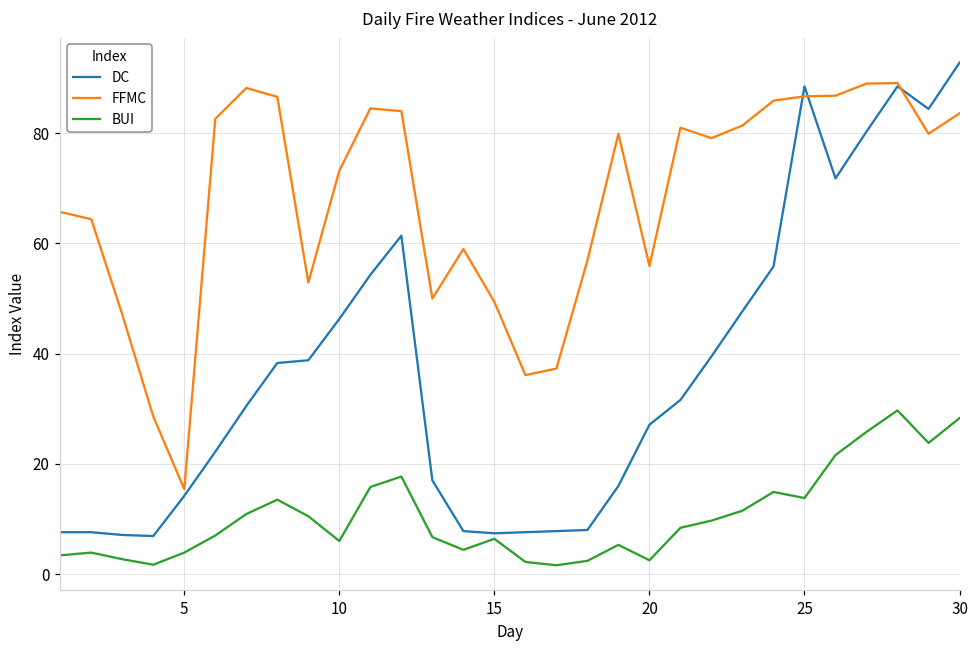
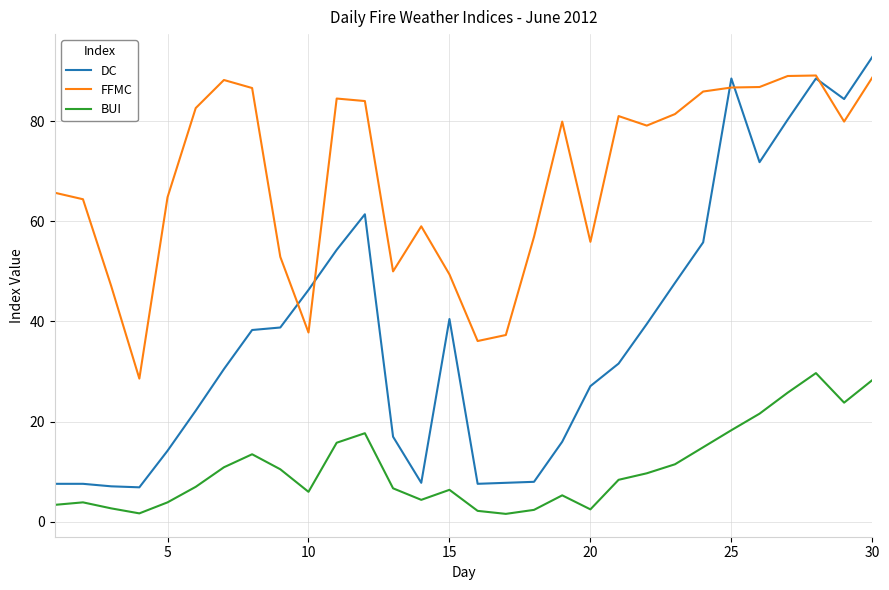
  {
    "DC": {
      "5": 14,
      "10": 46,
-     "15": 7,
+     "15": 41,
      "20": 27,
      "25": 89,
      "30": 93
    },
    "FFMC": {
-     "5": 15,
-     "10": 73,
+     "5": 65,
+     "10": 38,
      "15": 49,
      "20": 56,
      "25": 87,
-     "30": 84
+     "30": 89
    },
    "BUI": {
      "5": 4,
      "10": 6,
      "15": 6,
      "20": 3,
-     "25": 14,
+     "25": 18,
      "30": 28
    }
  }
